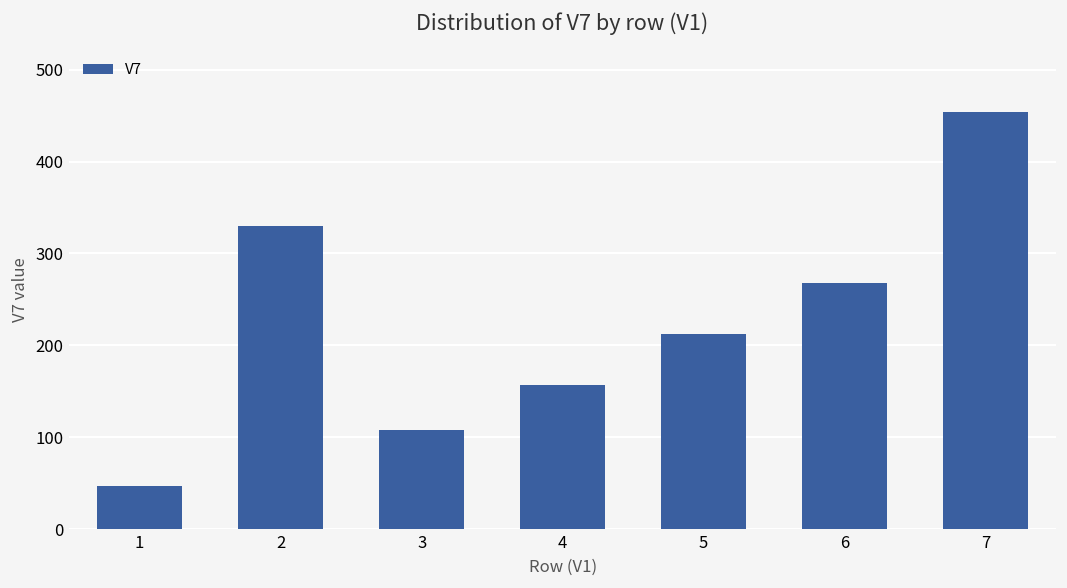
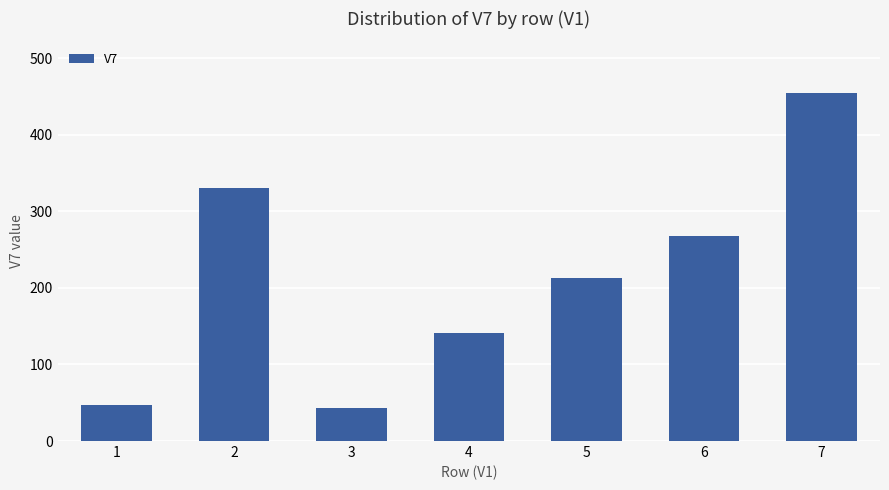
  {
    "1": 50,
    "2": 330,
-   "3": 110,
-   "4": 160,
+   "3": 40,
+   "4": 140,
    "5": 210,
    "6": 270,
    "7": 450
  }
